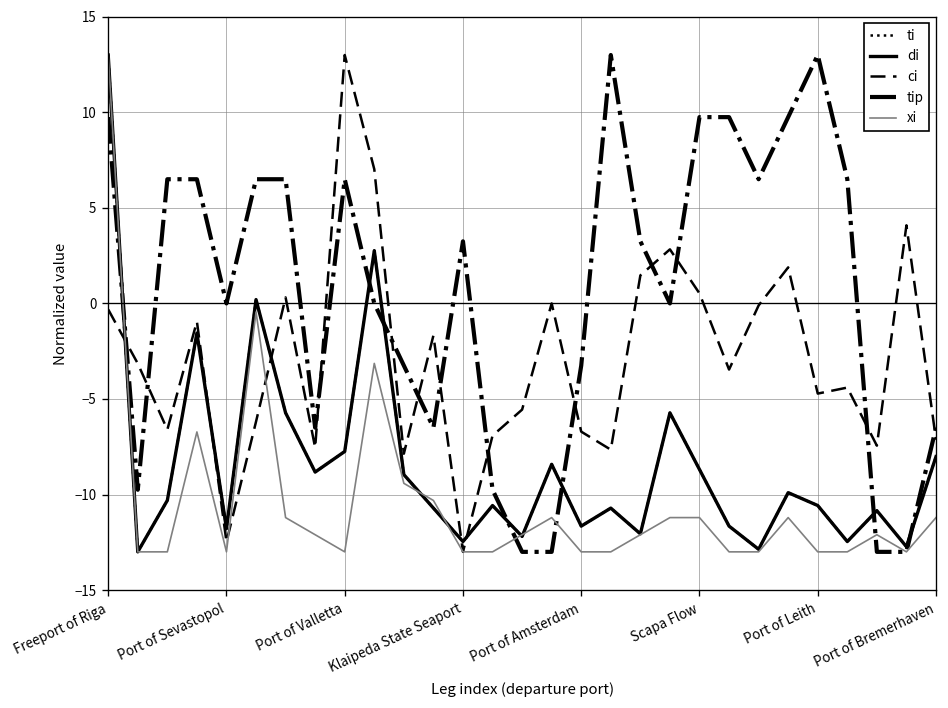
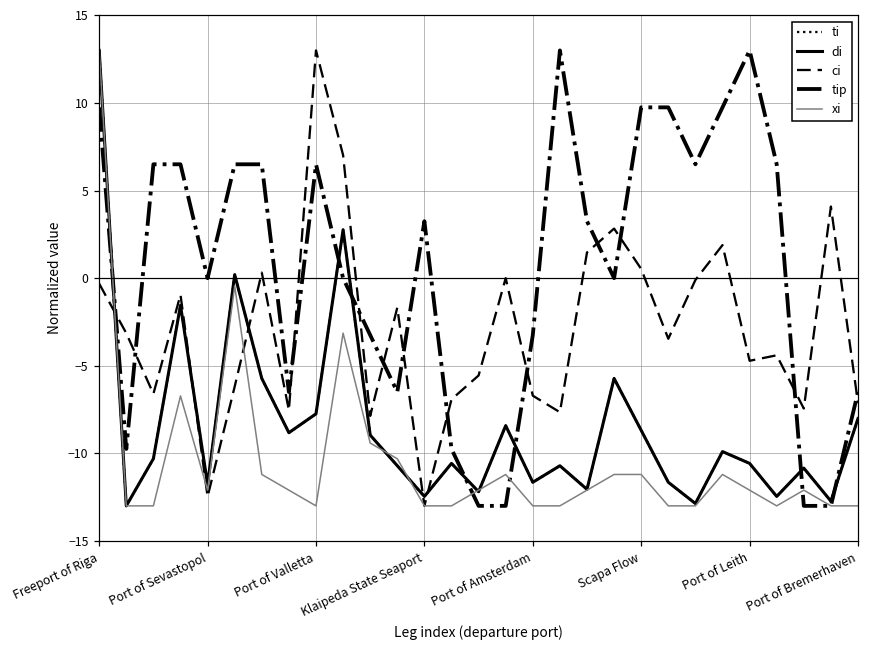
  {
    "xi": {
-     "Port of Sevastopol": -13.0,
+     "Port of Sevastopol": -12.1,
      "Port of Valletta": -13.0,
      "Port of Amsterdam": -13.0,
      "Scapa Flow": -11.2,
-     "Port of Leith": -13.0,
-     "Port of Bremerhaven": -11.2
+     "Port of Leith": -12.1,
+     "Port of Bremerhaven": -13.0
    }
  }
